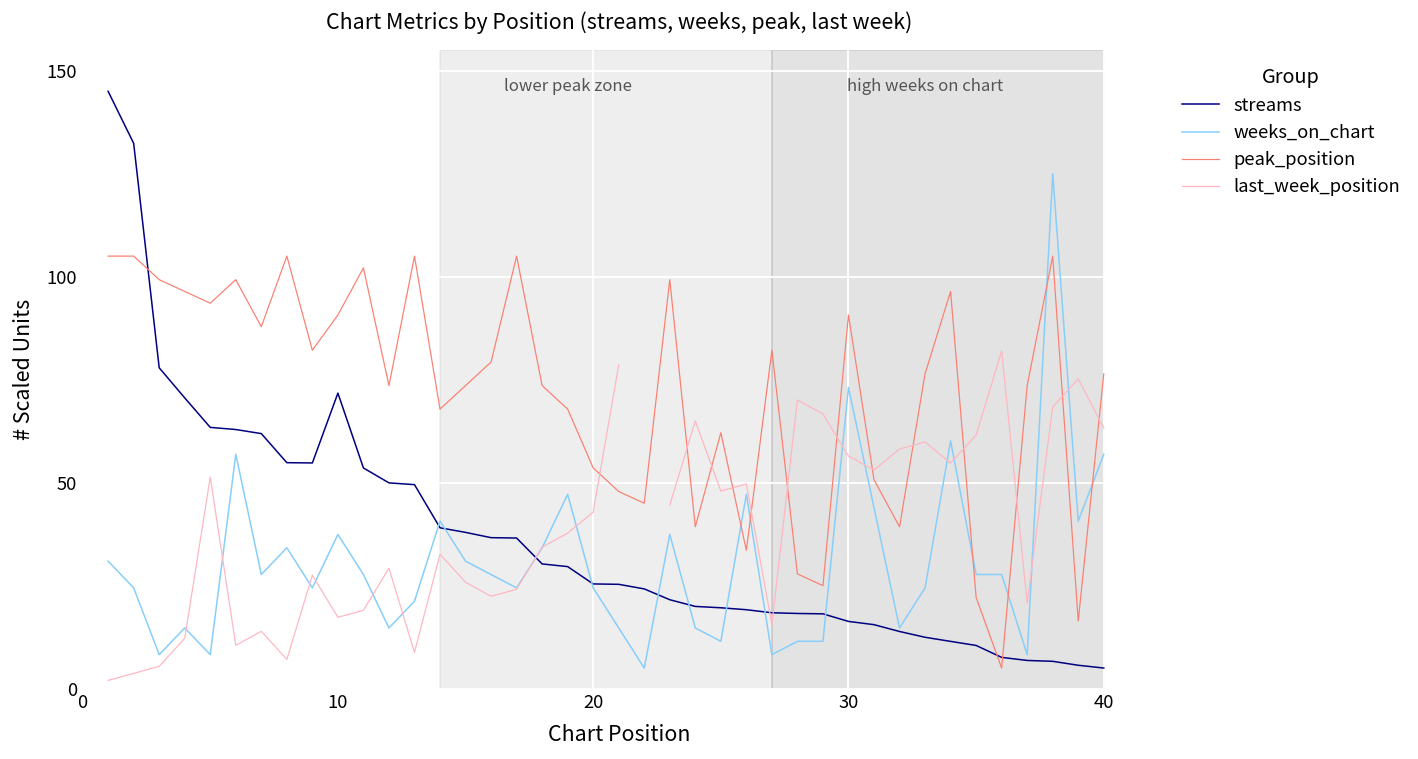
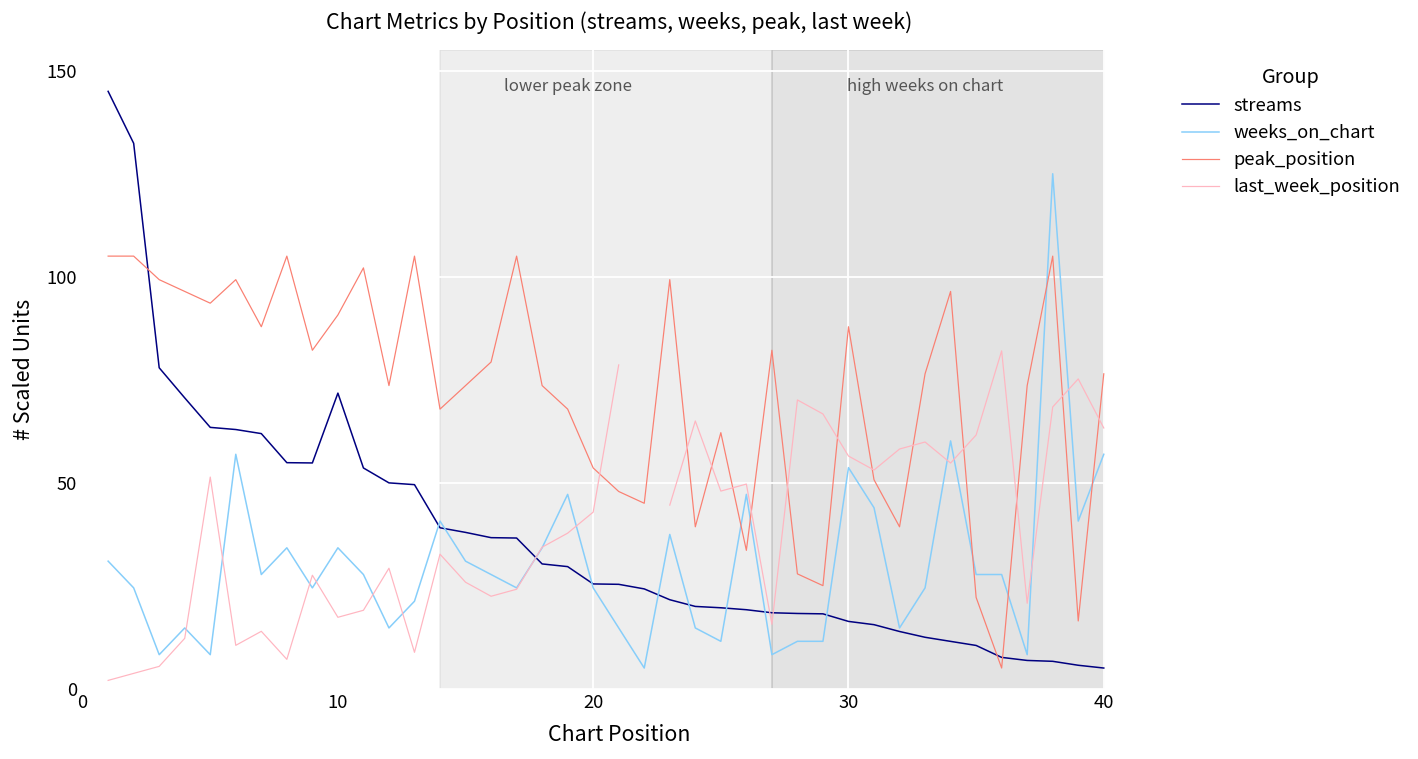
  {
    "streams": {
      "10": 72,
      "20": 25,
      "30": 16,
      "40": 5
    },
    "weeks_on_chart": {
-     "10": 37,
+     "10": 34,
      "20": 24,
-     "30": 73,
+     "30": 54,
      "40": 57
    },
    "peak_position": {
      "10": 91,
      "20": 54,
-     "30": 91,
+     "30": 88,
      "40": 76
    },
    "last_week_position": {
      "10": 17,
      "20": 43,
      "30": 56,
      "40": 63
    }
  }
